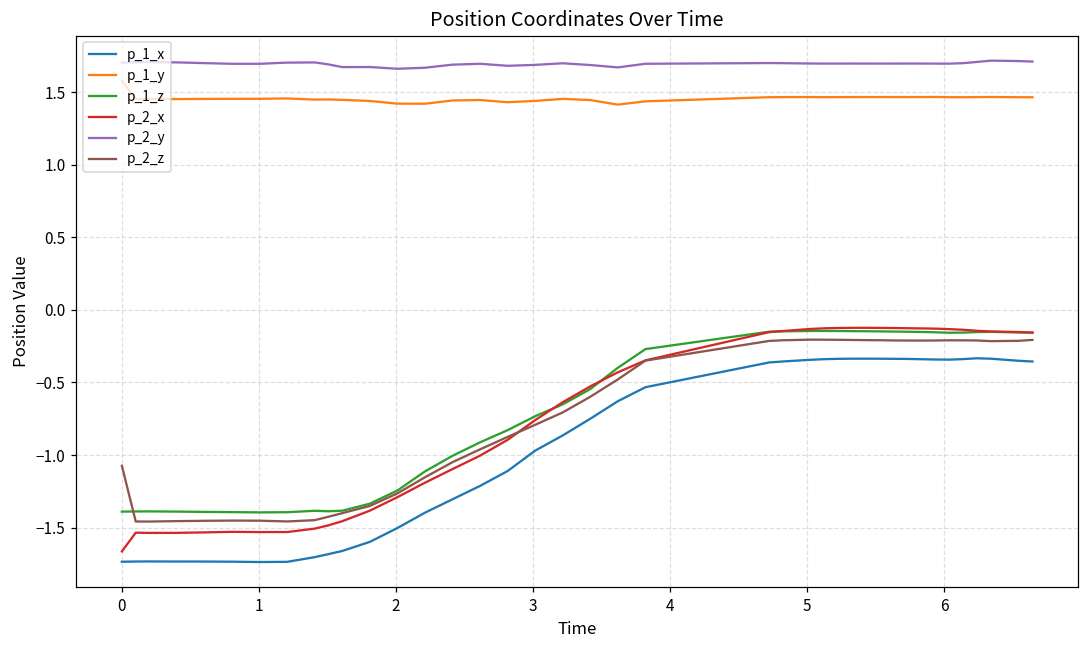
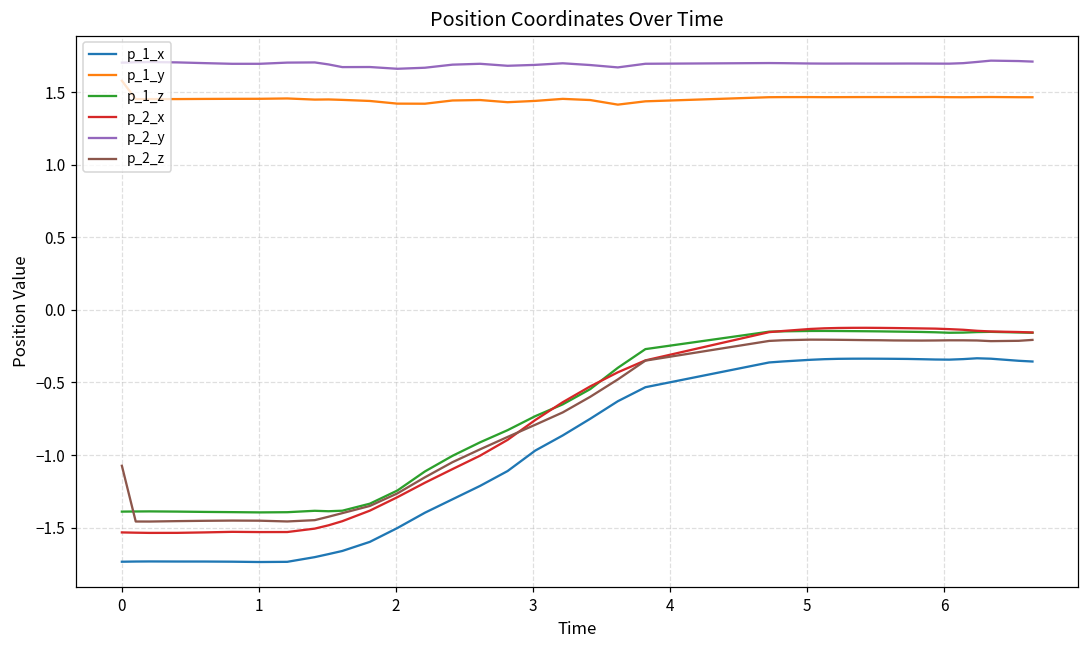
  {
    "p_1_x": {
      "0": -1.73
    },
    "p_1_z": {
      "0": -1.39
    },
    "p_2_x": {
-     "0": -1.66
+     "0": -1.53
    },
    "p_2_z": {
      "0": -1.07
    }
  }
